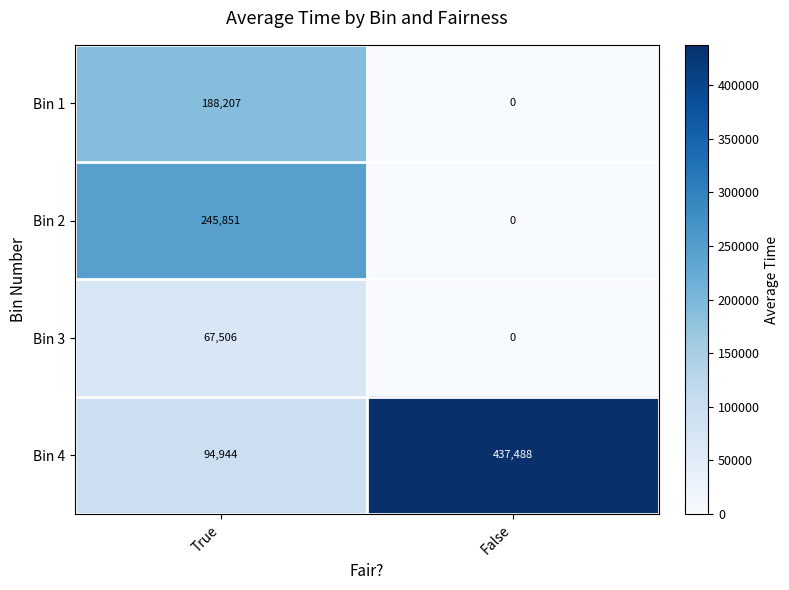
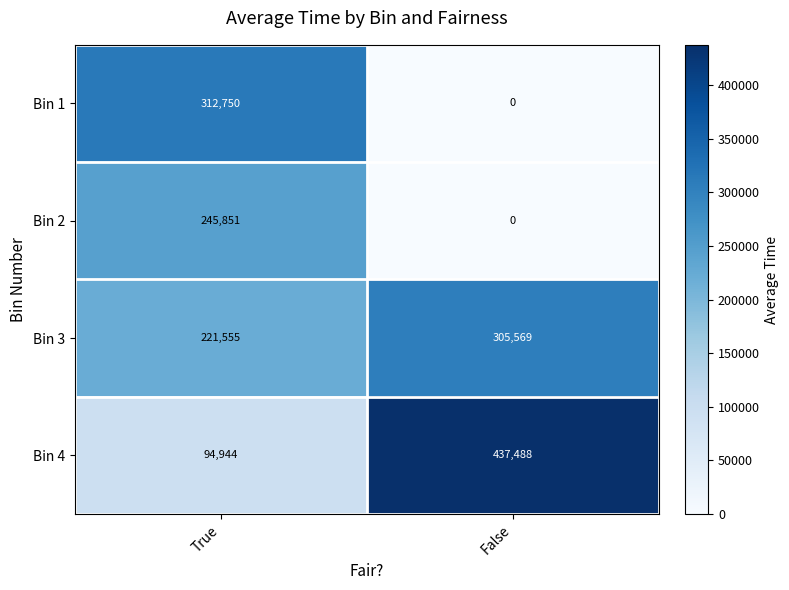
  {
    "Bin 1": {
-     "True": "188,207",
+     "True": "312,750",
      "False": "0"
    },
    "Bin 2": {
      "True": "245,851",
      "False": "0"
    },
    "Bin 3": {
-     "True": "67,506",
-     "False": "0"
+     "True": "221,555",
+     "False": "305,569"
    },
    "Bin 4": {
      "True": "94,944",
      "False": "437,488"
    }
  }
